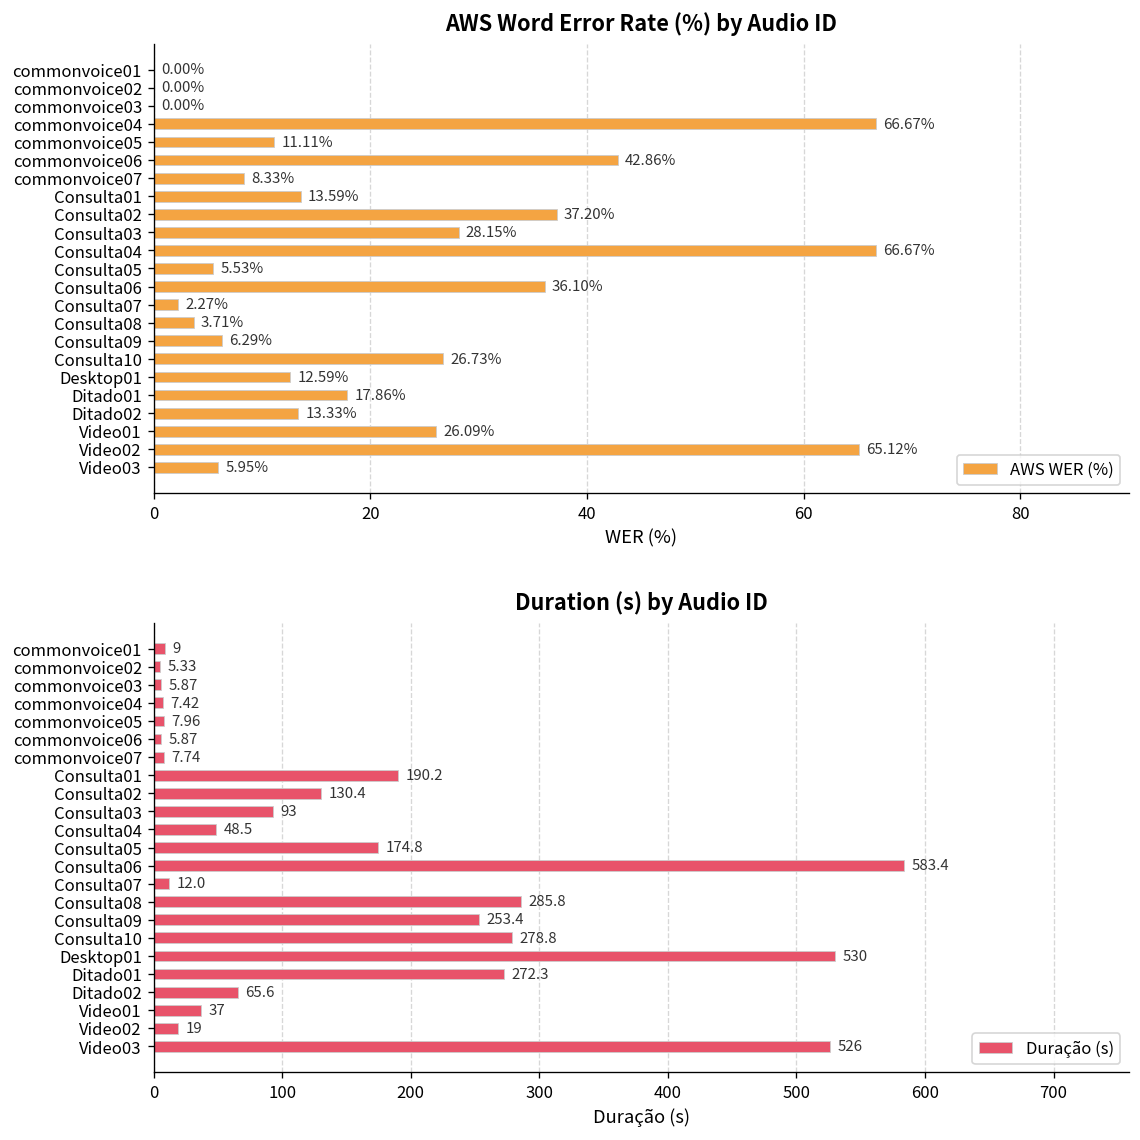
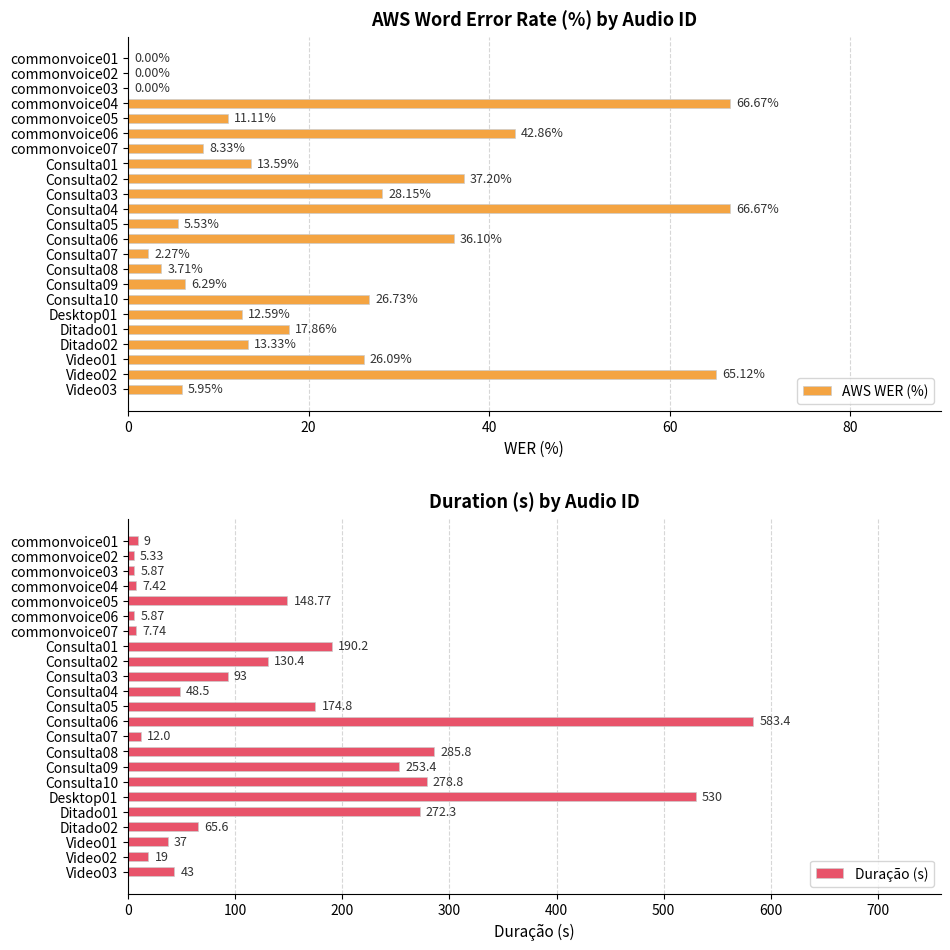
  {
    "AWS Word Error Rate (%) by Audio ID": {
      "commonvoice01": "0.00%",
      "commonvoice02": "0.00%",
      "commonvoice03": "0.00%",
      "commonvoice04": "66.67%",
      "commonvoice05": "11.11%",
      "commonvoice06": "42.86%",
      "commonvoice07": "8.33%",
      "Consulta01": "13.59%",
      "Consulta02": "37.20%",
      "Consulta03": "28.15%",
      "Consulta04": "66.67%",
      "Consulta05": "5.53%",
      "Consulta06": "36.10%",
      "Consulta07": "2.27%",
      "Consulta08": "3.71%",
      "Consulta09": "6.29%",
      "Consulta10": "26.73%",
      "Desktop01": "12.59%",
      "Ditado01": "17.86%",
      "Ditado02": "13.33%",
      "Video01": "26.09%",
      "Video02": "65.12%",
      "Video03": "5.95%"
    },
    "Duration (s) by Audio ID": {
      "commonvoice01": "9",
      "commonvoice02": "5.33",
      "commonvoice03": "5.87",
      "commonvoice04": "7.42",
-     "commonvoice05": "7.96",
+     "commonvoice05": "148.77",
      "commonvoice06": "5.87",
      "commonvoice07": "7.74",
      "Consulta01": "190.2",
      "Consulta02": "130.4",
      "Consulta03": "93",
      "Consulta04": "48.5",
      "Consulta05": "174.8",
      "Consulta06": "583.4",
      "Consulta07": "12.0",
      "Consulta08": "285.8",
      "Consulta09": "253.4",
      "Consulta10": "278.8",
      "Desktop01": "530",
      "Ditado01": "272.3",
      "Ditado02": "65.6",
      "Video01": "37",
      "Video02": "19",
-     "Video03": "526"
+     "Video03": "43"
    }
  }
